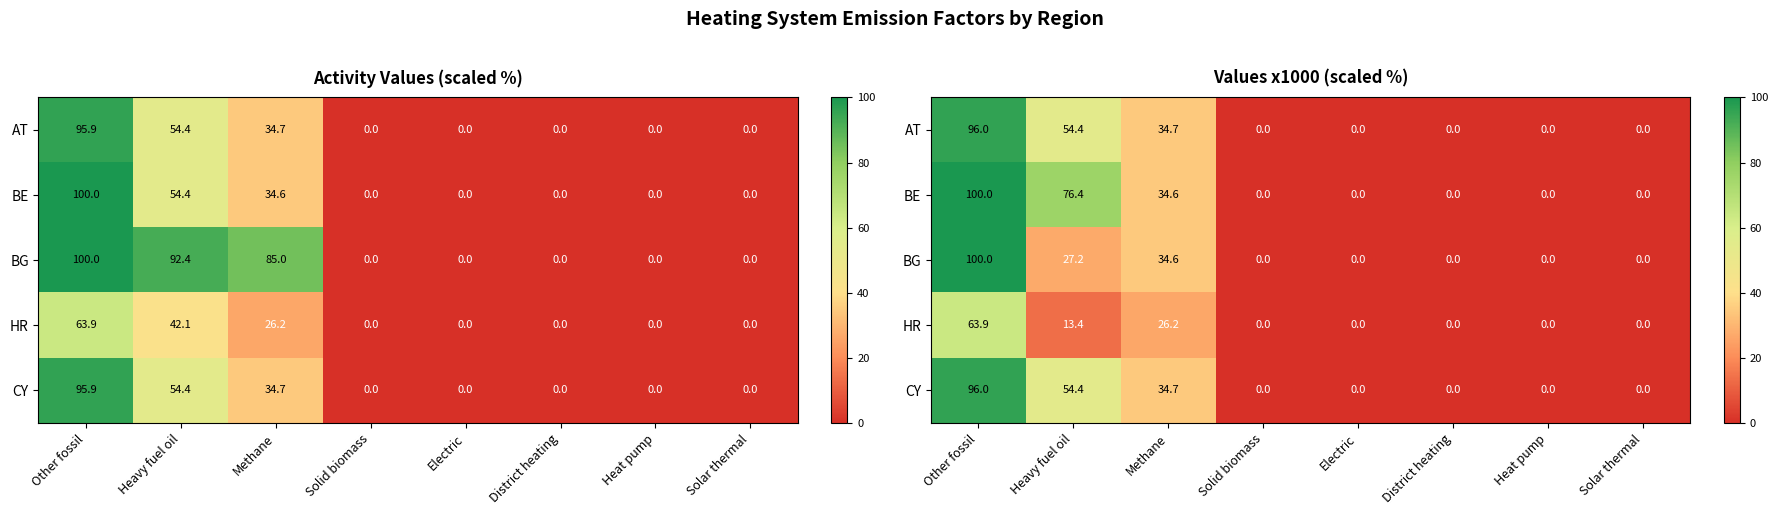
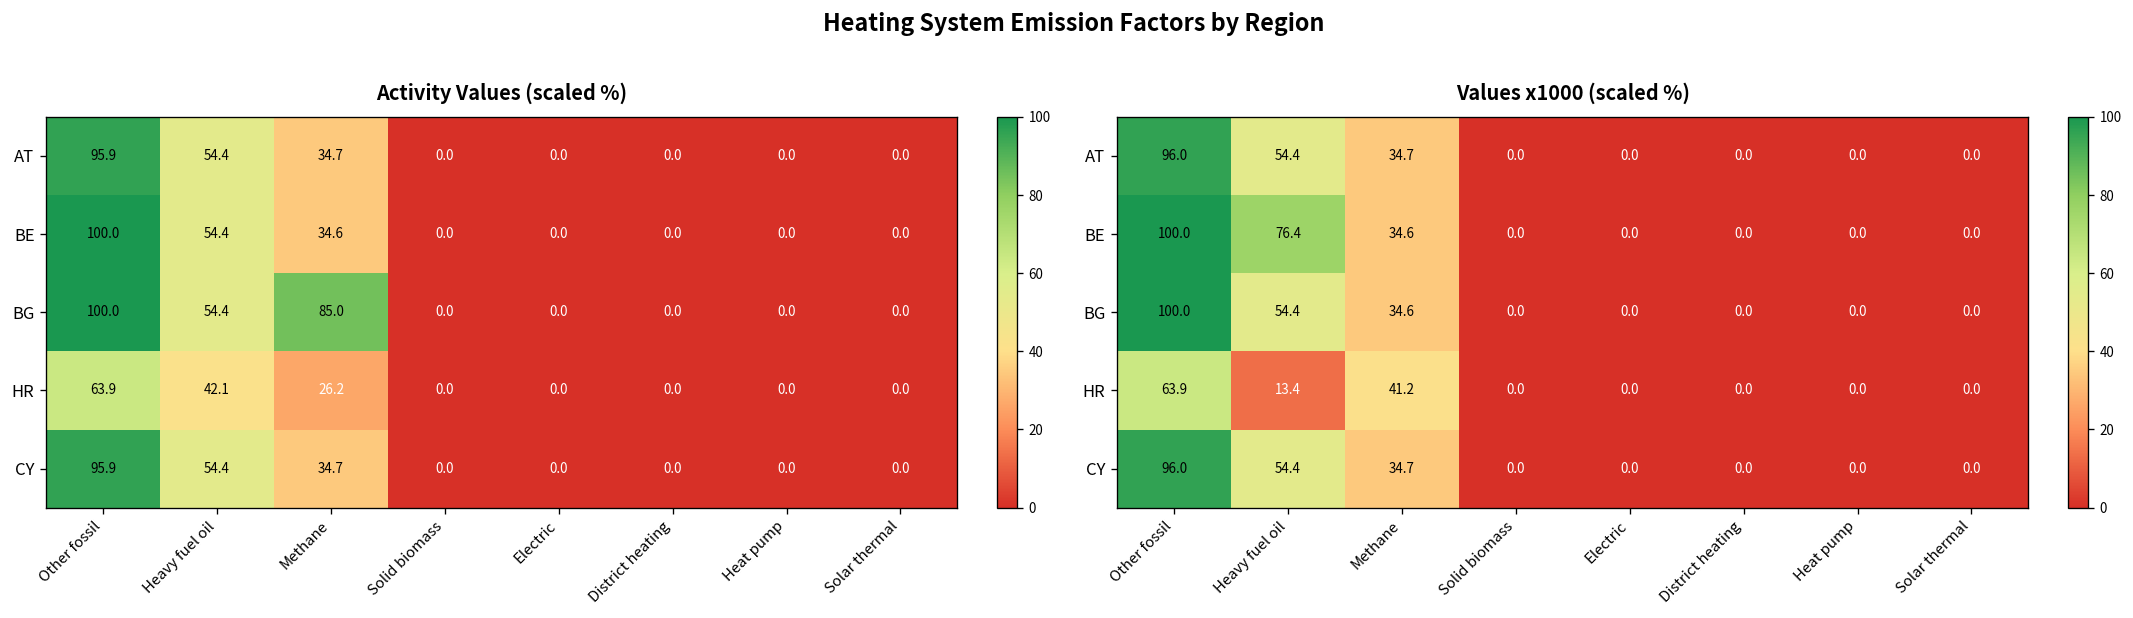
  {
    "Activity Values (scaled %)": {
      "AT": {
        "Other fossil": 95.9,
        "Heavy fuel oil": 54.4,
        "Methane": 34.7,
        "Solid biomass": 0.0,
        "Electric": 0.0,
        "District heating": 0.0,
        "Heat pump": 0.0,
        "Solar thermal": 0.0
      },
      "BE": {
        "Other fossil": 100.0,
        "Heavy fuel oil": 54.4,
        "Methane": 34.6,
        "Solid biomass": 0.0,
        "Electric": 0.0,
        "District heating": 0.0,
        "Heat pump": 0.0,
        "Solar thermal": 0.0
      },
      "BG": {
        "Other fossil": 100.0,
-       "Heavy fuel oil": 92.4,
+       "Heavy fuel oil": 54.4,
        "Methane": 85.0,
        "Solid biomass": 0.0,
        "Electric": 0.0,
        "District heating": 0.0,
        "Heat pump": 0.0,
        "Solar thermal": 0.0
      },
      "HR": {
        "Other fossil": 63.9,
        "Heavy fuel oil": 42.1,
        "Methane": 26.2,
        "Solid biomass": 0.0,
        "Electric": 0.0,
        "District heating": 0.0,
        "Heat pump": 0.0,
        "Solar thermal": 0.0
      },
      "CY": {
        "Other fossil": 95.9,
        "Heavy fuel oil": 54.4,
        "Methane": 34.7,
        "Solid biomass": 0.0,
        "Electric": 0.0,
        "District heating": 0.0,
        "Heat pump": 0.0,
        "Solar thermal": 0.0
      }
    },
    "Values x1000 (scaled %)": {
      "AT": {
        "Other fossil": 96.0,
        "Heavy fuel oil": 54.4,
        "Methane": 34.7,
        "Solid biomass": 0.0,
        "Electric": 0.0,
        "District heating": 0.0,
        "Heat pump": 0.0,
        "Solar thermal": 0.0
      },
      "BE": {
        "Other fossil": 100.0,
        "Heavy fuel oil": 76.4,
        "Methane": 34.6,
        "Solid biomass": 0.0,
        "Electric": 0.0,
        "District heating": 0.0,
        "Heat pump": 0.0,
        "Solar thermal": 0.0
      },
      "BG": {
        "Other fossil": 100.0,
-       "Heavy fuel oil": 27.2,
+       "Heavy fuel oil": 54.4,
        "Methane": 34.6,
        "Solid biomass": 0.0,
        "Electric": 0.0,
        "District heating": 0.0,
        "Heat pump": 0.0,
        "Solar thermal": 0.0
      },
      "HR": {
        "Other fossil": 63.9,
        "Heavy fuel oil": 13.4,
-       "Methane": 26.2,
+       "Methane": 41.2,
        "Solid biomass": 0.0,
        "Electric": 0.0,
        "District heating": 0.0,
        "Heat pump": 0.0,
        "Solar thermal": 0.0
      },
      "CY": {
        "Other fossil": 96.0,
        "Heavy fuel oil": 54.4,
        "Methane": 34.7,
        "Solid biomass": 0.0,
        "Electric": 0.0,
        "District heating": 0.0,
        "Heat pump": 0.0,
        "Solar thermal": 0.0
      }
    }
  }
